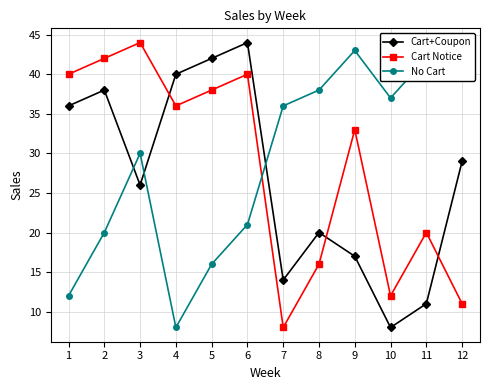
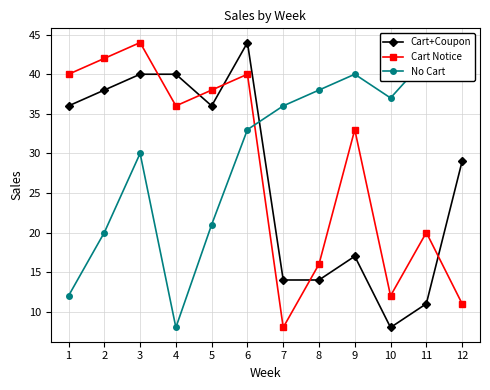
  {
    "Cart+Coupon": {
      "1": 36,
      "2": 38,
-     "3": 26,
+     "3": 40,
      "4": 40,
-     "5": 42,
+     "5": 36,
      "6": 44,
      "7": 14,
-     "8": 20,
+     "8": 14,
      "9": 17,
      "10": 8,
      "11": 11,
      "12": 29
    },
    "Cart Notice": {
      "1": 40,
      "2": 42,
      "3": 44,
      "4": 36,
      "5": 38,
      "6": 40,
      "7": 8,
      "8": 16,
      "9": 33,
      "10": 12,
      "11": 20,
      "12": 11
    },
    "No Cart": {
      "1": 12,
      "2": 20,
      "3": 30,
      "4": 8,
-     "5": 16,
-     "6": 21,
+     "5": 21,
+     "6": 33,
      "7": 36,
      "8": 38,
-     "9": 43,
+     "9": 40,
      "10": 37
    }
  }
